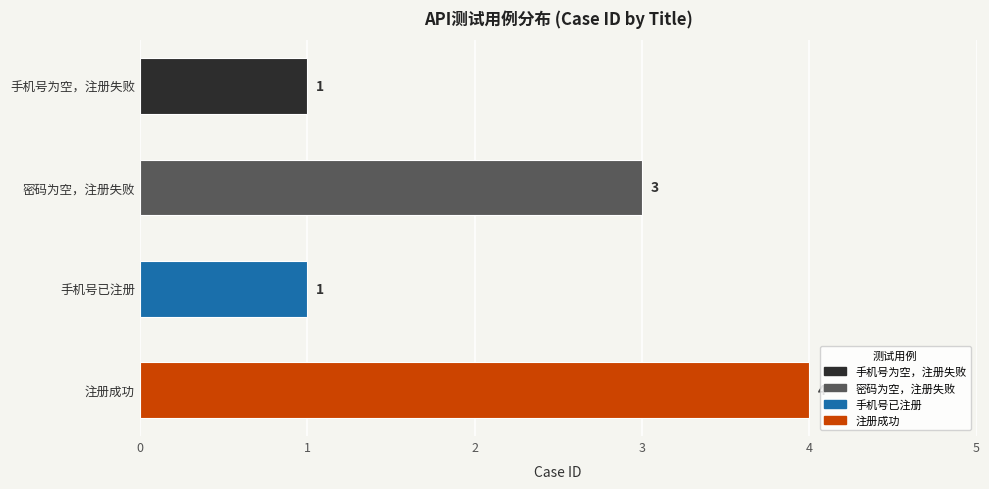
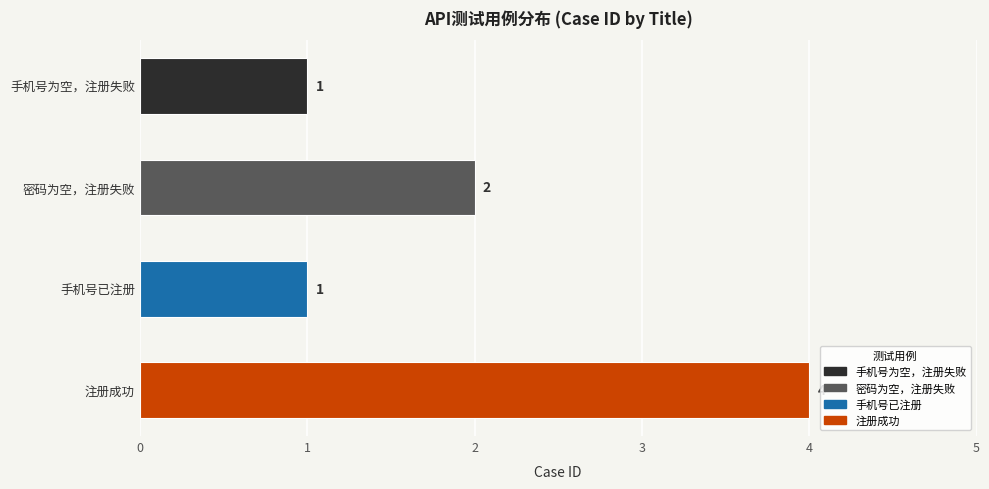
  {
    "手机号为空，注册失败": 1,
-   "密码为空，注册失败": 3,
+   "密码为空，注册失败": 2,
    "手机号已注册": 1
  }
